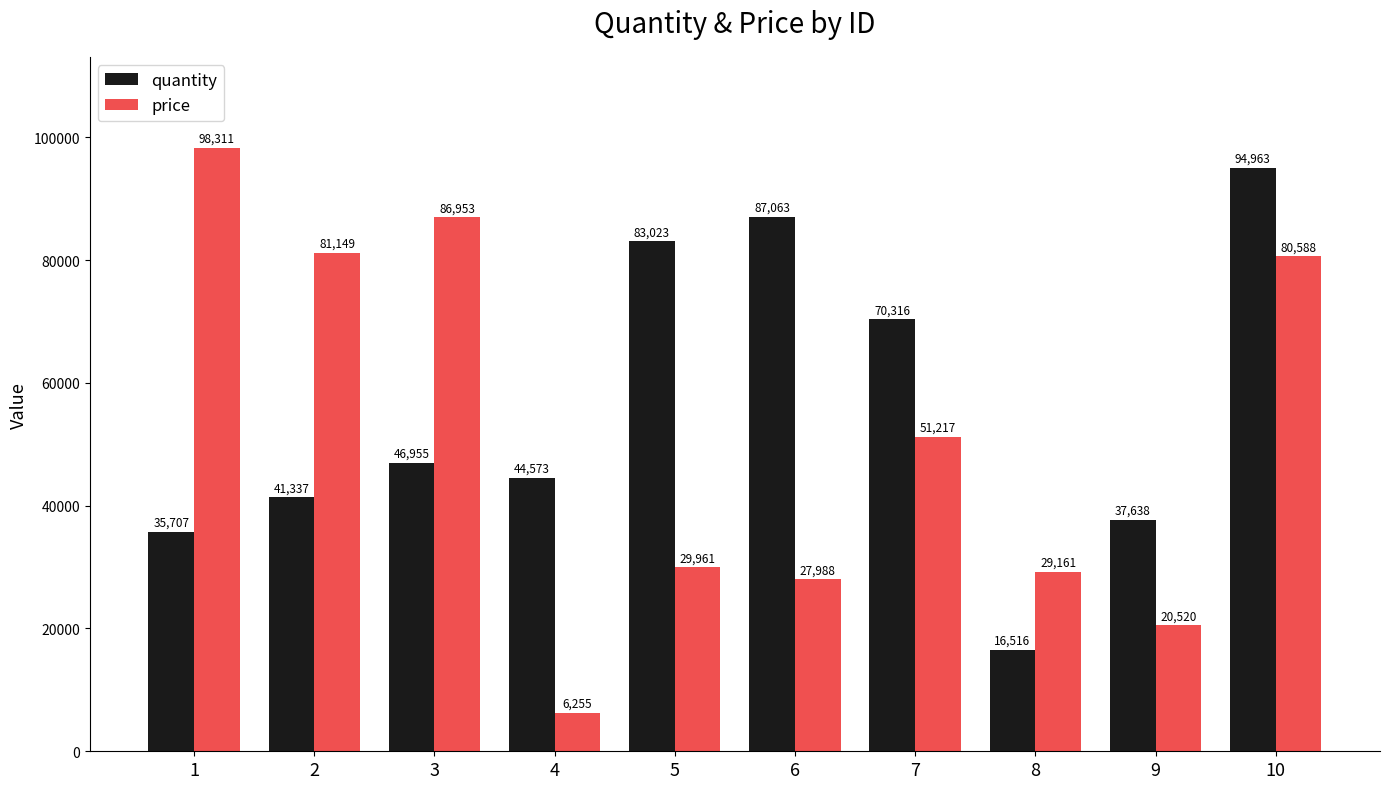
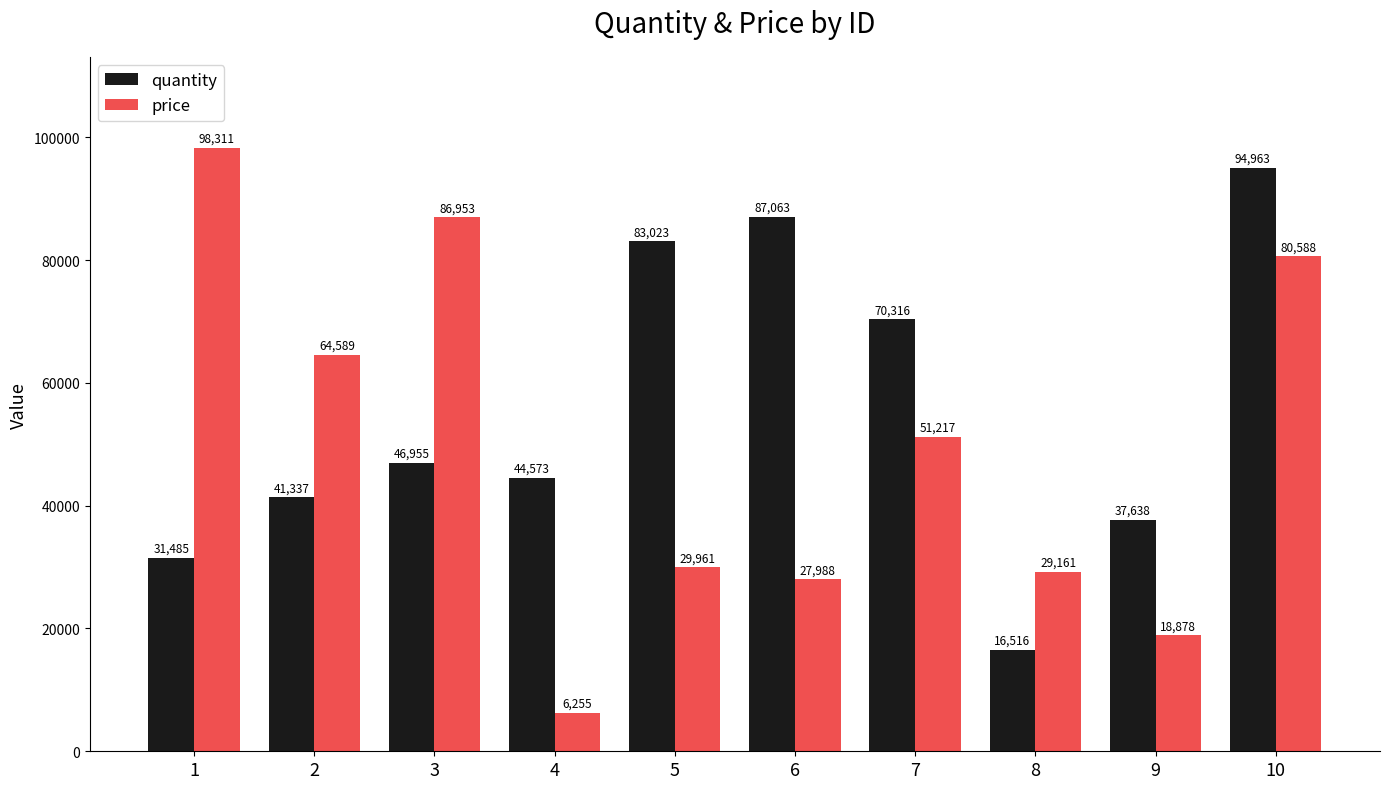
  {
    "quantity": {
-     "1": "35,707",
+     "1": "31,485",
      "2": "41,337",
      "3": "46,955",
      "4": "44,573",
      "5": "83,023",
      "6": "87,063",
      "7": "70,316",
      "8": "16,516",
      "9": "37,638",
      "10": "94,963"
    },
    "price": {
      "1": "98,311",
-     "2": "81,149",
+     "2": "64,589",
      "3": "86,953",
      "4": "6,255",
      "5": "29,961",
      "6": "27,988",
      "7": "51,217",
      "8": "29,161",
-     "9": "20,520",
+     "9": "18,878",
      "10": "80,588"
    }
  }
